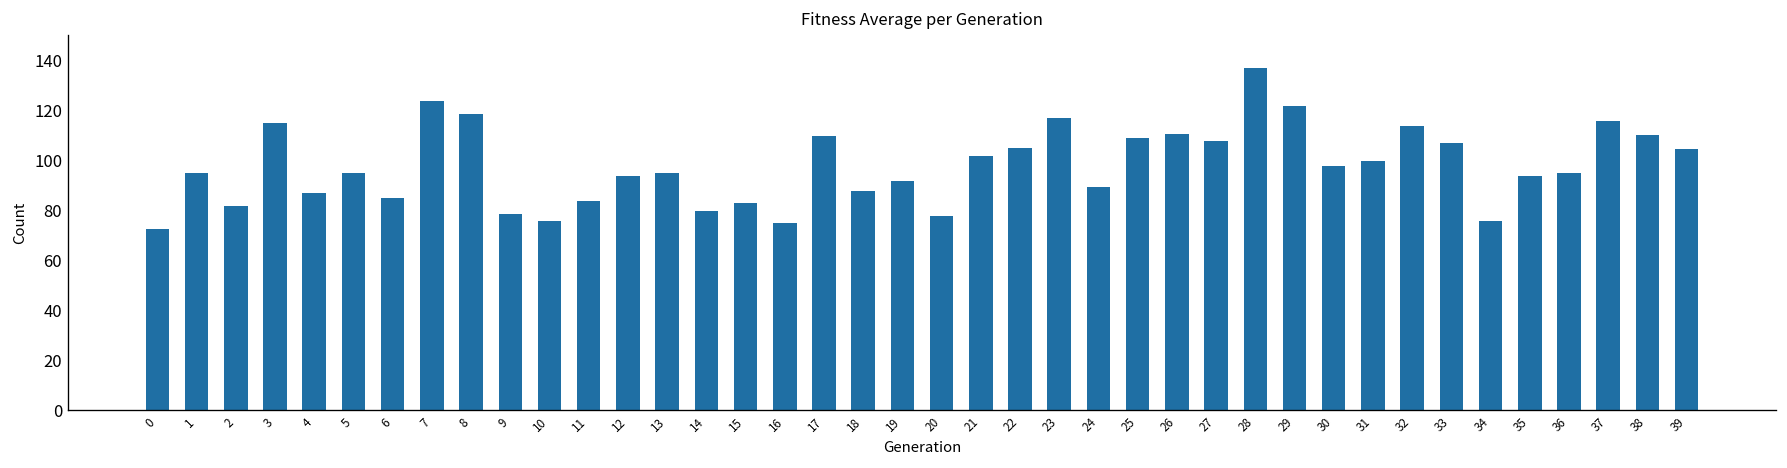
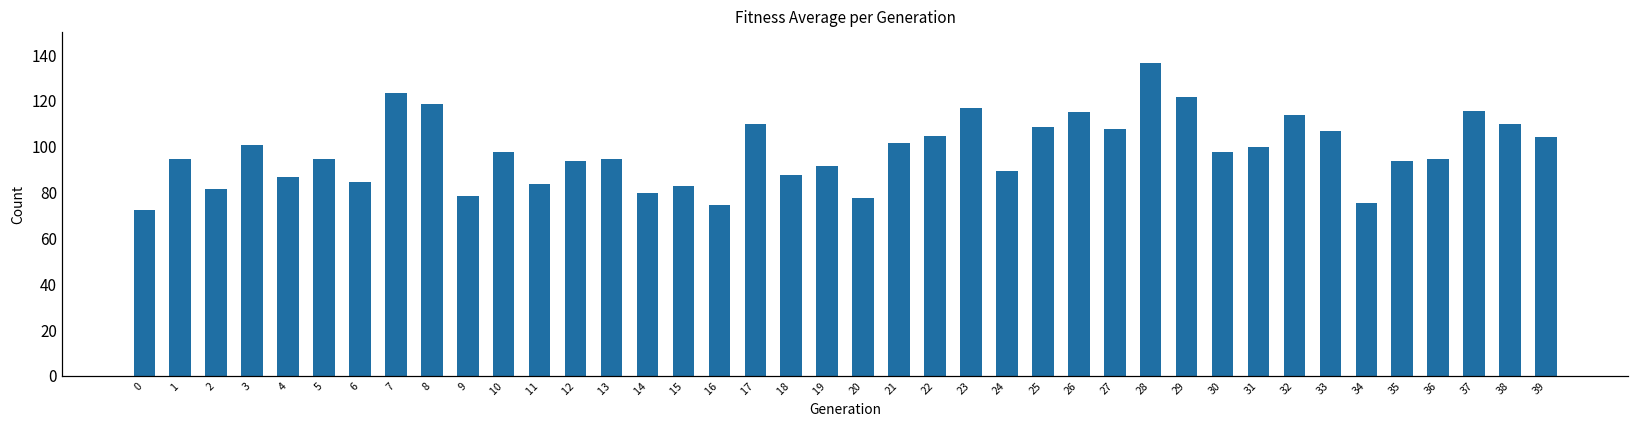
  {
    "0": 73,
    "1": 95,
    "2": 82,
-   "3": 115,
+   "3": 101,
    "4": 87,
    "5": 95,
    "6": 85,
    "7": 124,
    "8": 119,
    "9": 79,
-   "10": 76,
+   "10": 98,
    "11": 84,
    "12": 94,
    "13": 95,
    "14": 80,
    "15": 83,
    "16": 75,
    "17": 110,
    "18": 88,
    "19": 92,
    "20": 78,
    "21": 102,
    "22": 105,
    "23": 117,
    "24": 89,
    "25": 109,
-   "26": 111,
+   "26": 115,
    "27": 108,
    "28": 137,
    "29": 122,
    "30": 98,
    "31": 100,
    "32": 114,
    "33": 107,
    "34": 76,
    "35": 94,
    "36": 95,
    "37": 116,
    "38": 110,
    "39": 104
  }
